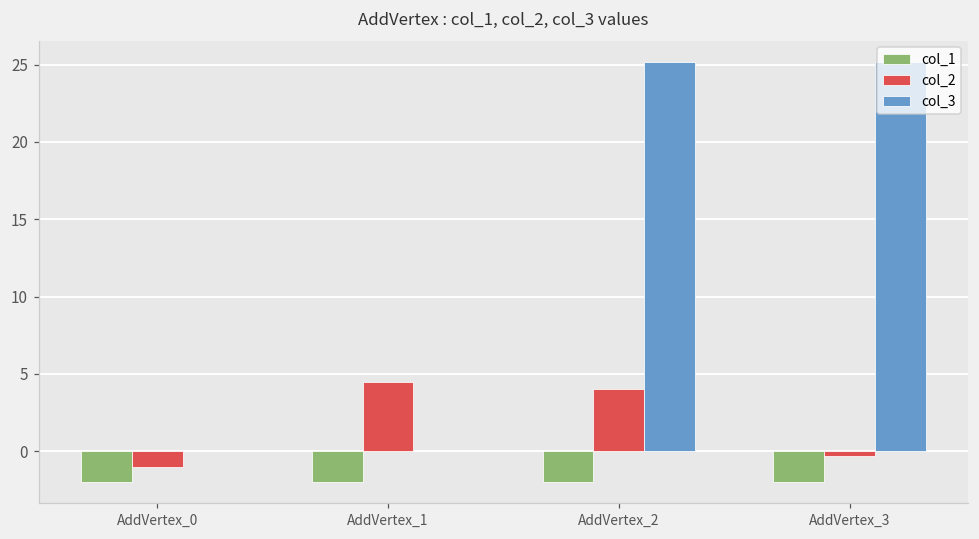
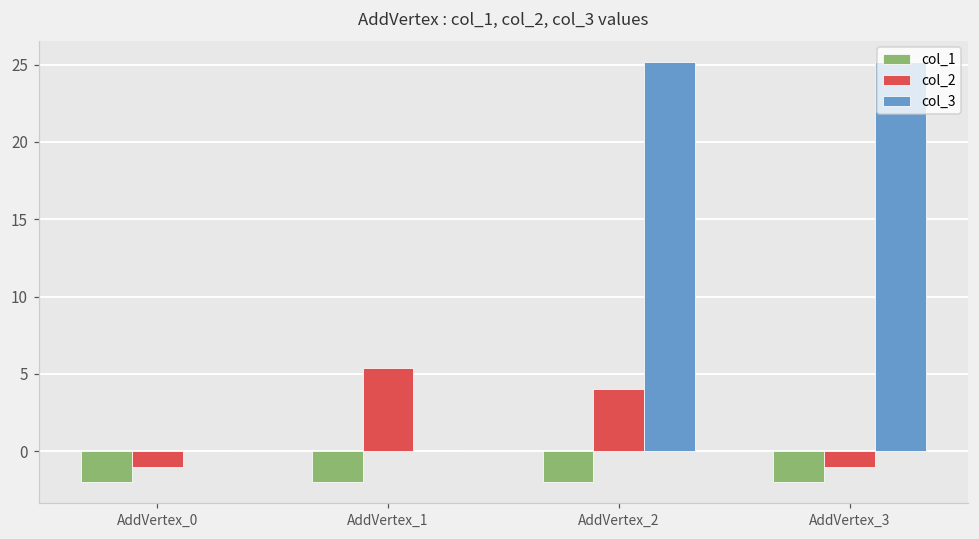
  {
    "col_1": {
      "AddVertex_0": -2.0,
      "AddVertex_1": -2.0,
      "AddVertex_2": -2.0,
      "AddVertex_3": -2.0
    },
    "col_2": {
      "AddVertex_0": -1.0,
-     "AddVertex_1": 4.5,
+     "AddVertex_1": 5.4,
      "AddVertex_2": 4.0,
-     "AddVertex_3": -0.3
+     "AddVertex_3": -1.0
    },
    "col_3": {
      "AddVertex_0": 0.0,
      "AddVertex_1": 0.0,
      "AddVertex_2": 25.2
    }
  }
